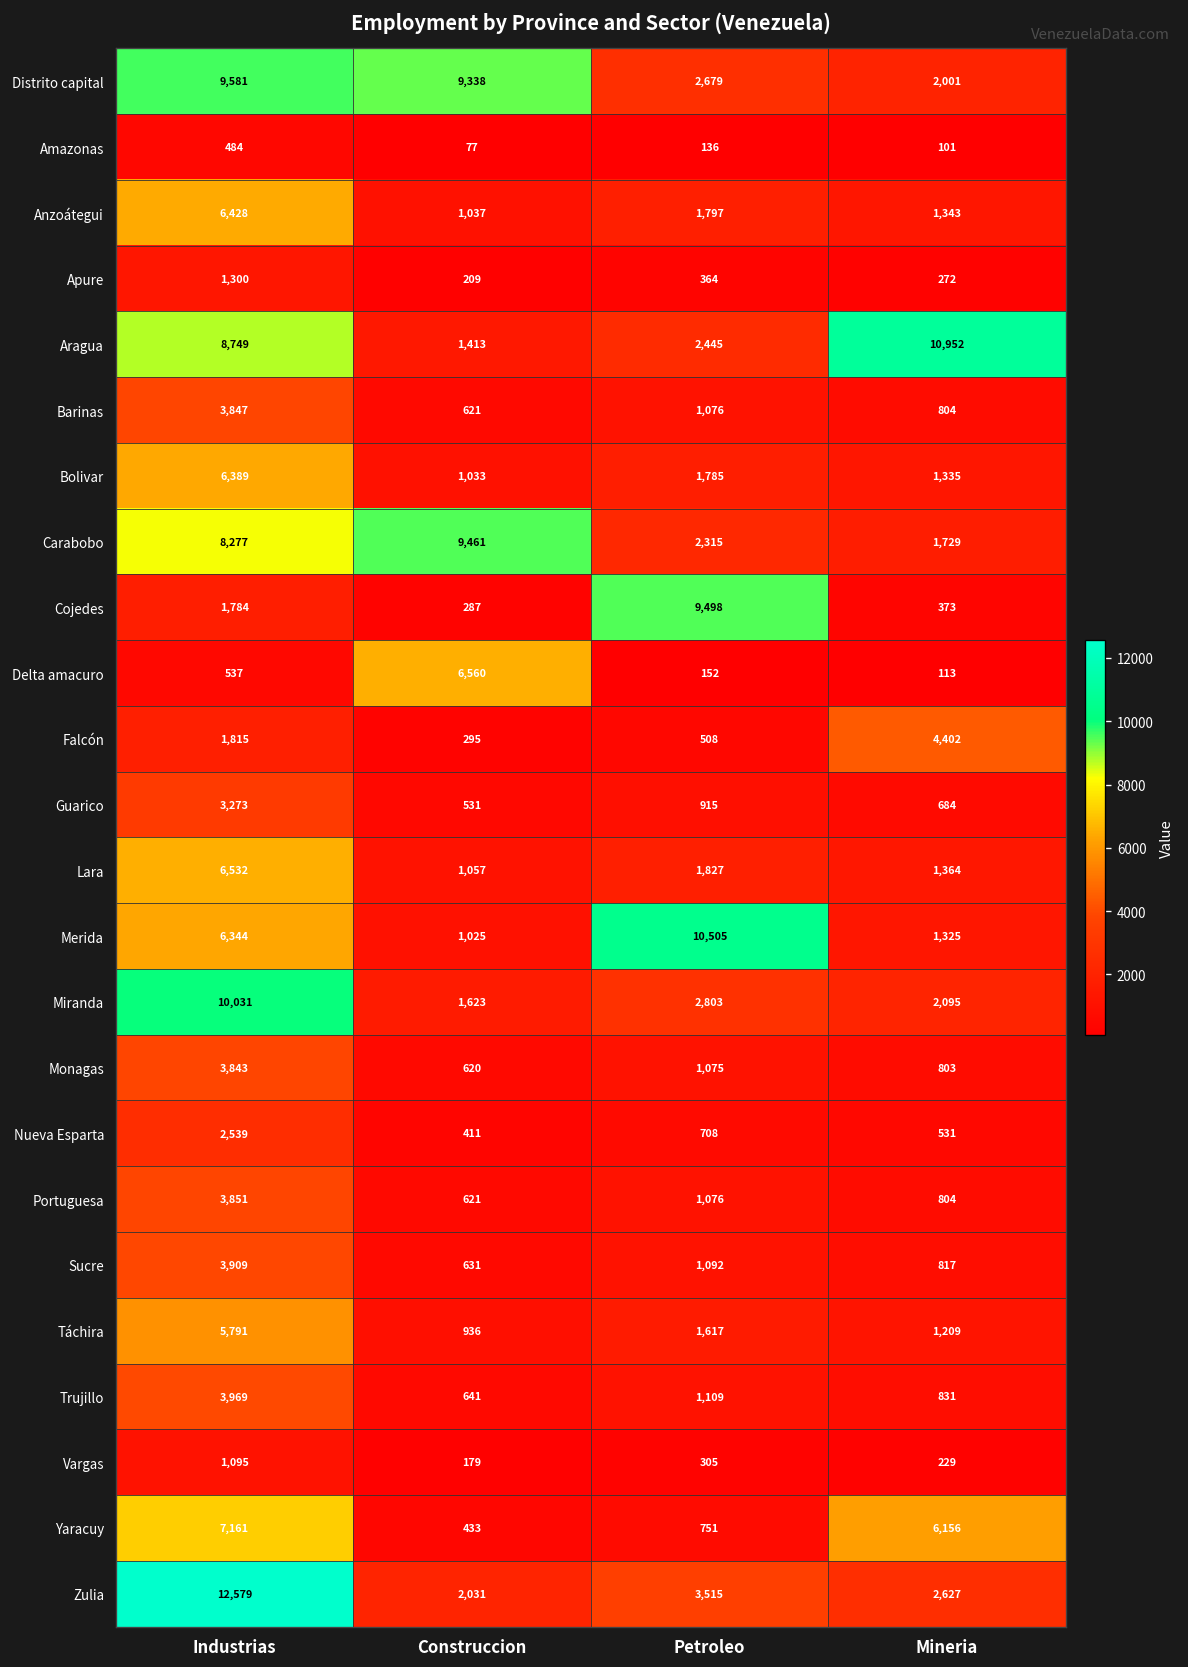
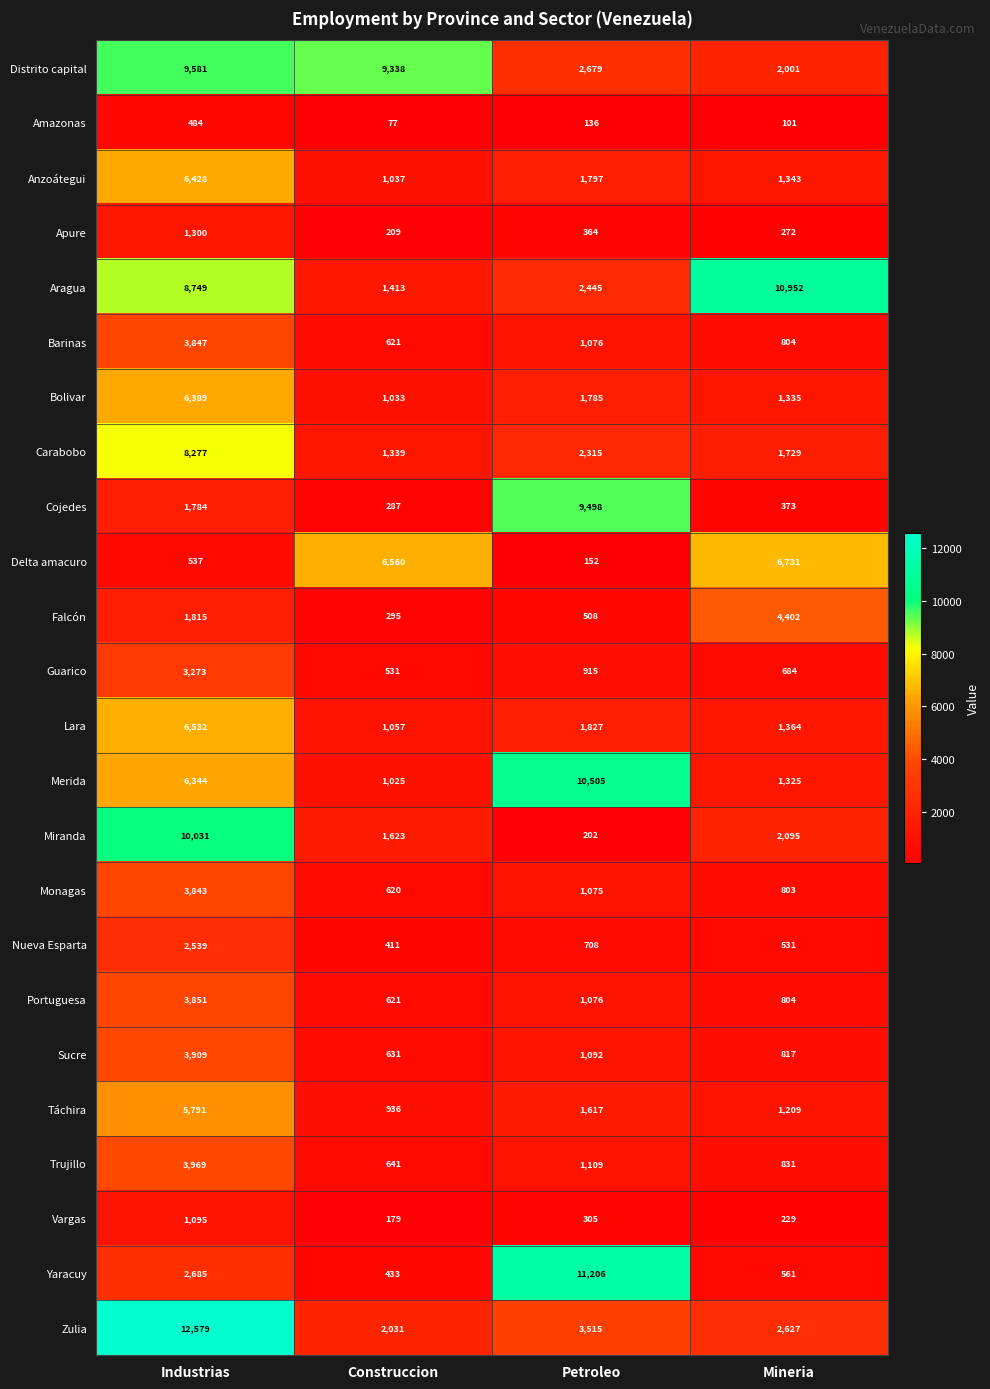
  {
    "Distrito capital": {
      "Industrias": "9,581",
      "Construccion": "9,338",
      "Petroleo": "2,679",
      "Mineria": "2,001"
    },
    "Amazonas": {
      "Industrias": "484",
      "Construccion": "77",
      "Petroleo": "136",
      "Mineria": "101"
    },
    "Anzoátegui": {
      "Industrias": "6,428",
      "Construccion": "1,037",
      "Petroleo": "1,797",
      "Mineria": "1,343"
    },
    "Apure": {
      "Industrias": "1,300",
      "Construccion": "209",
      "Petroleo": "364",
      "Mineria": "272"
    },
    "Aragua": {
      "Industrias": "8,749",
      "Construccion": "1,413",
      "Petroleo": "2,445",
      "Mineria": "10,952"
    },
    "Barinas": {
      "Industrias": "3,847",
      "Construccion": "621",
      "Petroleo": "1,076",
      "Mineria": "804"
    },
    "Bolivar": {
      "Industrias": "6,389",
      "Construccion": "1,033",
      "Petroleo": "1,785",
      "Mineria": "1,335"
    },
    "Carabobo": {
      "Industrias": "8,277",
-     "Construccion": "9,461",
+     "Construccion": "1,339",
      "Petroleo": "2,315",
      "Mineria": "1,729"
    },
    "Cojedes": {
      "Industrias": "1,784",
      "Construccion": "287",
      "Petroleo": "9,498",
      "Mineria": "373"
    },
    "Delta amacuro": {
      "Industrias": "537",
      "Construccion": "6,560",
      "Petroleo": "152",
-     "Mineria": "113"
+     "Mineria": "6,731"
    },
    "Falcón": {
      "Industrias": "1,815",
      "Construccion": "295",
      "Petroleo": "508",
      "Mineria": "4,402"
    },
    "Guarico": {
      "Industrias": "3,273",
      "Construccion": "531",
      "Petroleo": "915",
      "Mineria": "684"
    },
    "Lara": {
      "Industrias": "6,532",
      "Construccion": "1,057",
      "Petroleo": "1,827",
      "Mineria": "1,364"
    },
    "Merida": {
      "Industrias": "6,344",
      "Construccion": "1,025",
      "Petroleo": "10,505",
      "Mineria": "1,325"
    },
    "Miranda": {
      "Industrias": "10,031",
      "Construccion": "1,623",
-     "Petroleo": "2,803",
+     "Petroleo": "202",
      "Mineria": "2,095"
    },
    "Monagas": {
      "Industrias": "3,843",
      "Construccion": "620",
      "Petroleo": "1,075",
      "Mineria": "803"
    },
    "Nueva Esparta": {
      "Industrias": "2,539",
      "Construccion": "411",
      "Petroleo": "708",
      "Mineria": "531"
    },
    "Portuguesa": {
      "Industrias": "3,851",
      "Construccion": "621",
      "Petroleo": "1,076",
      "Mineria": "804"
    },
    "Sucre": {
      "Industrias": "3,909",
      "Construccion": "631",
      "Petroleo": "1,092",
      "Mineria": "817"
    },
    "Táchira": {
      "Industrias": "5,791",
      "Construccion": "936",
      "Petroleo": "1,617",
      "Mineria": "1,209"
    },
    "Trujillo": {
      "Industrias": "3,969",
      "Construccion": "641",
      "Petroleo": "1,109",
      "Mineria": "831"
    },
    "Vargas": {
      "Industrias": "1,095",
      "Construccion": "179",
      "Petroleo": "305",
      "Mineria": "229"
    },
    "Yaracuy": {
-     "Industrias": "7,161",
+     "Industrias": "2,685",
      "Construccion": "433",
-     "Petroleo": "751",
-     "Mineria": "6,156"
+     "Petroleo": "11,206",
+     "Mineria": "561"
    },
    "Zulia": {
      "Industrias": "12,579",
      "Construccion": "2,031",
      "Petroleo": "3,515",
      "Mineria": "2,627"
    }
  }
